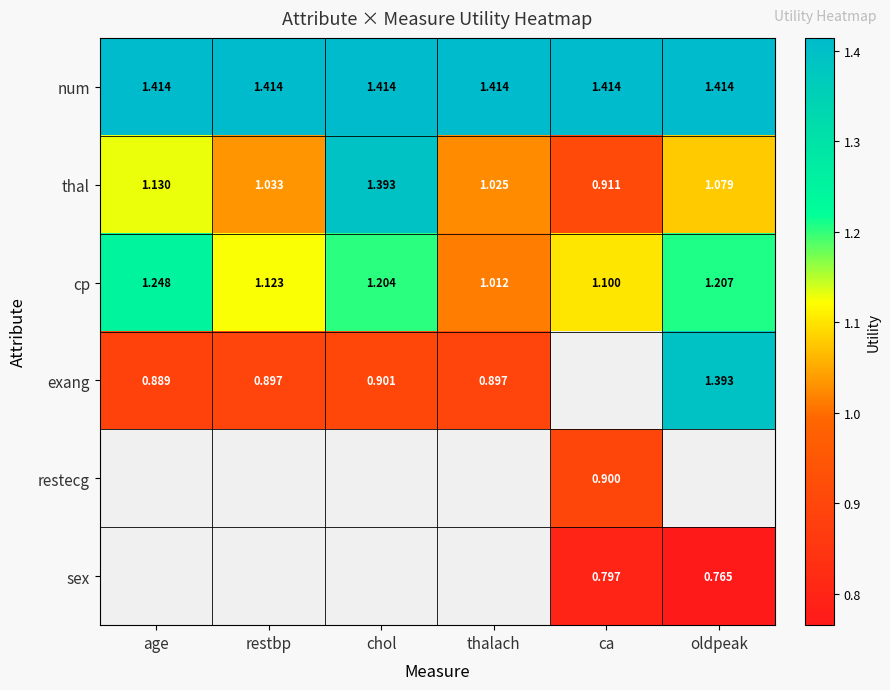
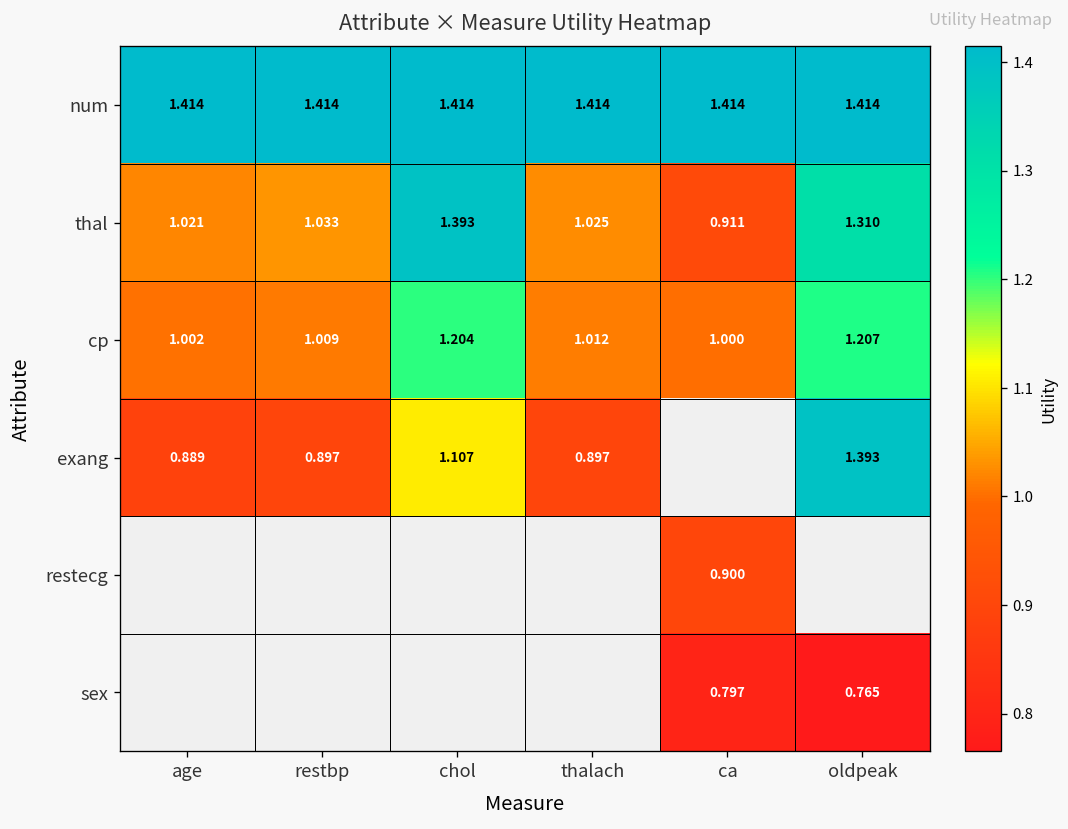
  {
    "num": {
      "age": 1.414,
      "restbp": 1.414,
      "chol": 1.414,
      "thalach": 1.414,
      "ca": 1.414,
      "oldpeak": 1.414
    },
    "thal": {
-     "age": 1.130,
+     "age": 1.021,
      "restbp": 1.033,
      "chol": 1.393,
      "thalach": 1.025,
      "ca": 0.911,
-     "oldpeak": 1.079
+     "oldpeak": 1.310
    },
    "cp": {
-     "age": 1.248,
-     "restbp": 1.123,
+     "age": 1.002,
+     "restbp": 1.009,
      "chol": 1.204,
      "thalach": 1.012,
-     "ca": 1.100,
+     "ca": 1.000,
      "oldpeak": 1.207
    },
    "exang": {
      "age": 0.889,
      "restbp": 0.897,
-     "chol": 0.901,
+     "chol": 1.107,
      "thalach": 0.897,
      "oldpeak": 1.393
    },
    "restecg": {
      "ca": 0.900
    },
    "sex": {
      "ca": 0.797,
      "oldpeak": 0.765
    }
  }
